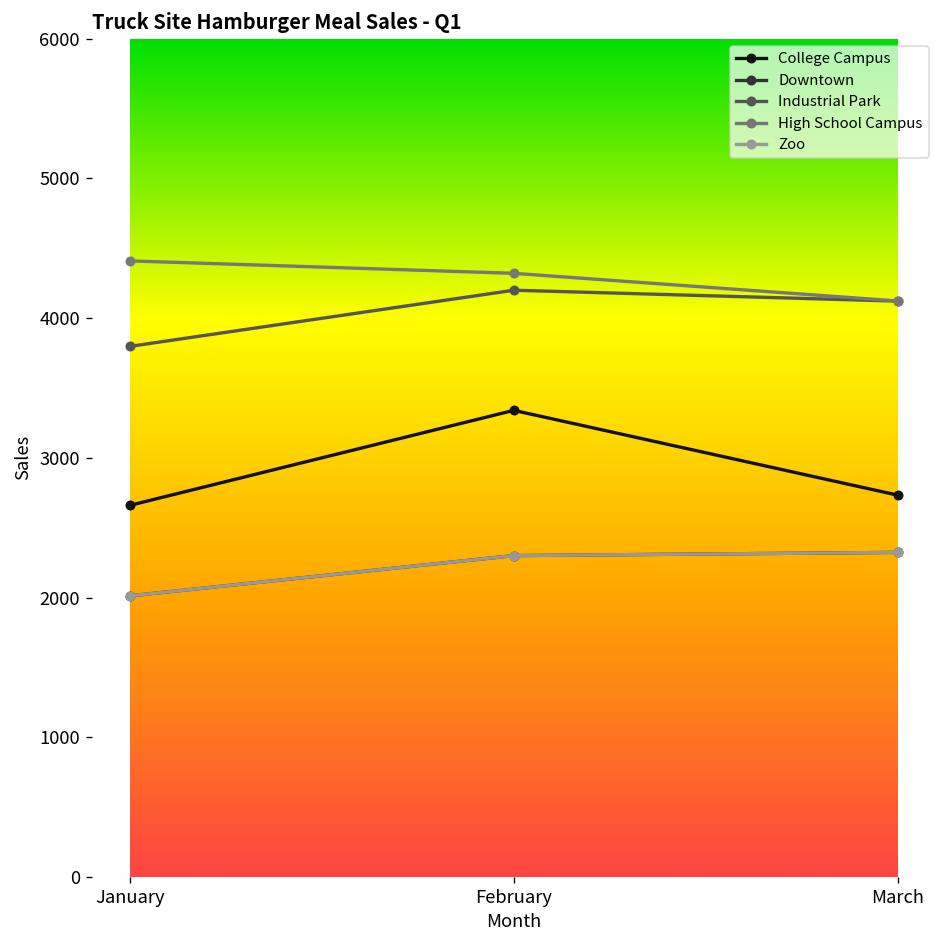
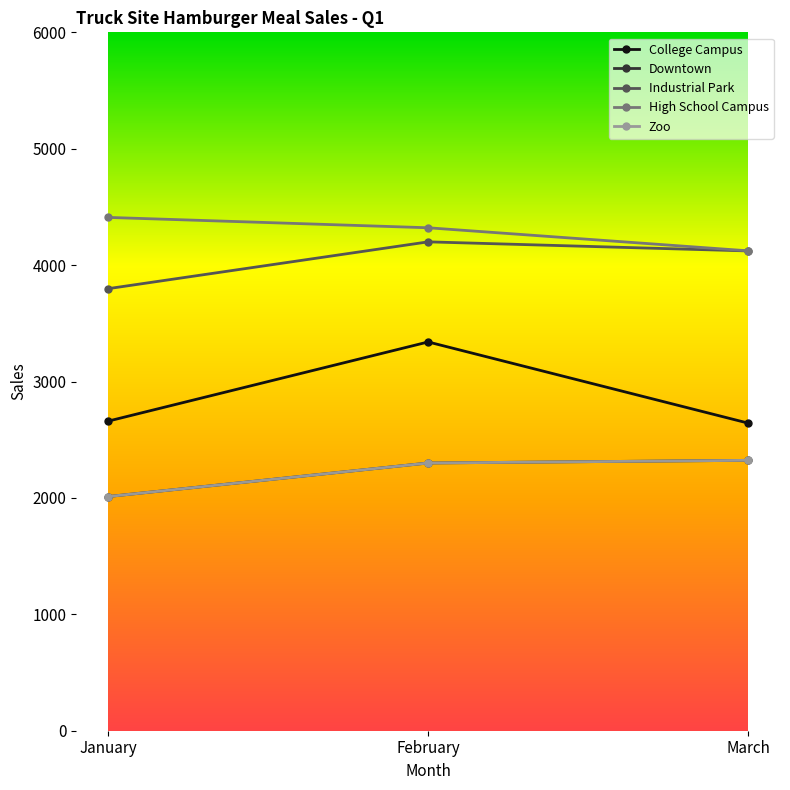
  {
    "College Campus": {
      "January": 2660,
      "February": 3340,
-     "March": 2730
+     "March": 2640
    }
  }
